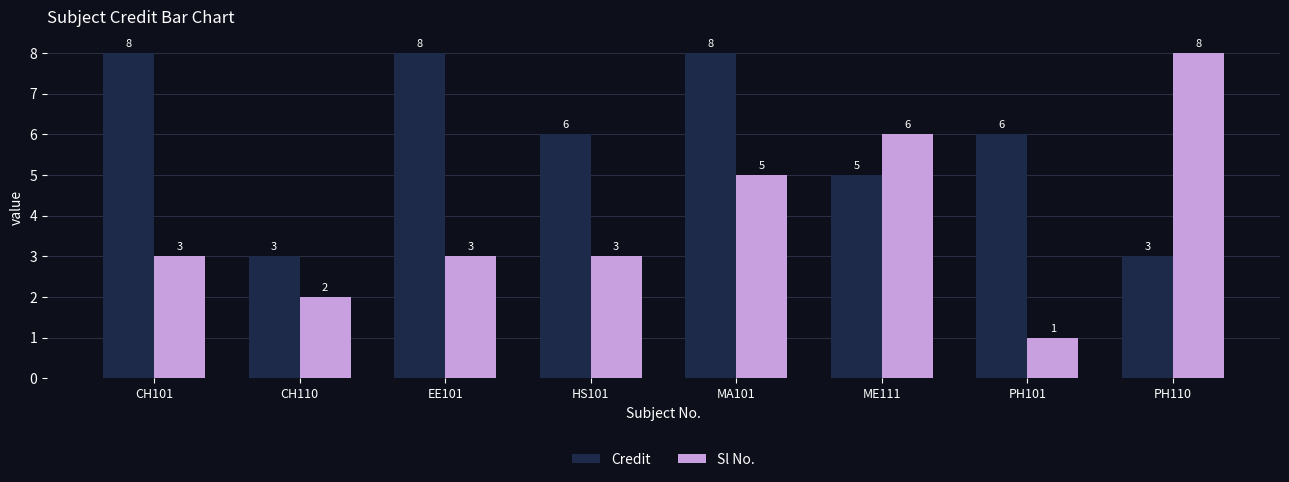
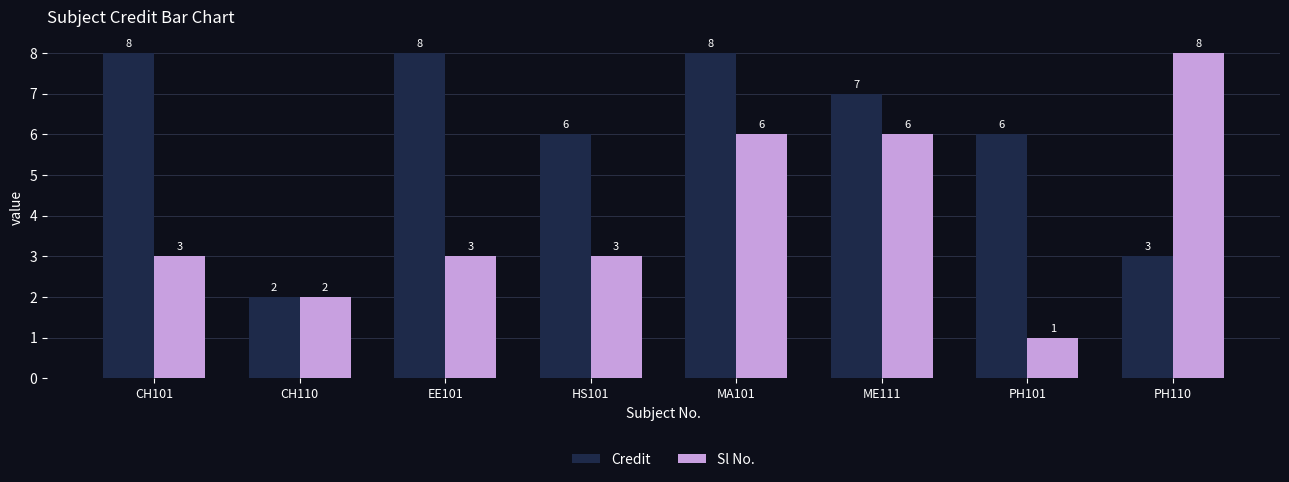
  {
    "Credit": {
      "CH101": 8,
-     "CH110": 3,
+     "CH110": 2,
      "EE101": 8,
      "HS101": 6,
      "MA101": 8,
-     "ME111": 5,
+     "ME111": 7,
      "PH101": 6,
      "PH110": 3
    },
    "Sl No.": {
      "CH101": 3,
      "CH110": 2,
      "EE101": 3,
      "HS101": 3,
-     "MA101": 5,
+     "MA101": 6,
      "ME111": 6,
      "PH101": 1,
      "PH110": 8
    }
  }
